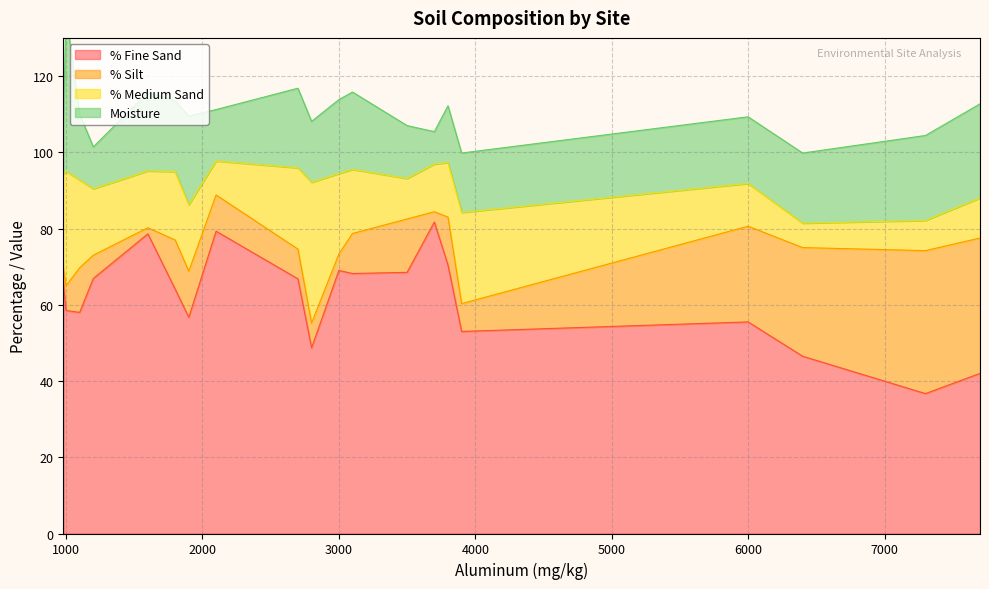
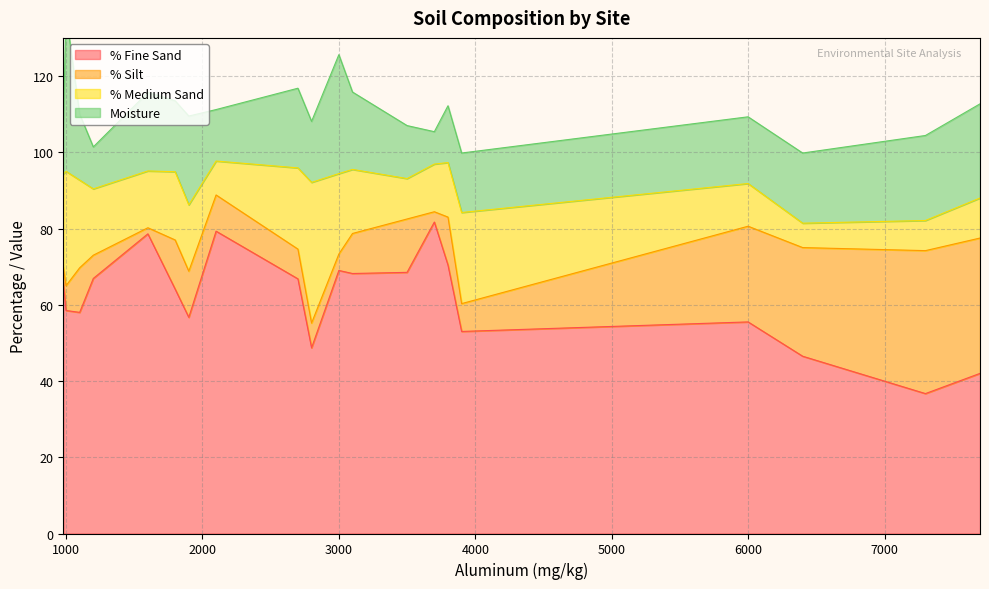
  {
    "% Fine Sand": {
      "1000": 59,
      "3000": 69,
      "6000": 56
    },
    "Moisture": {
-     "3000": 19,
+     "3000": 31,
      "6000": 18
    }
  }
